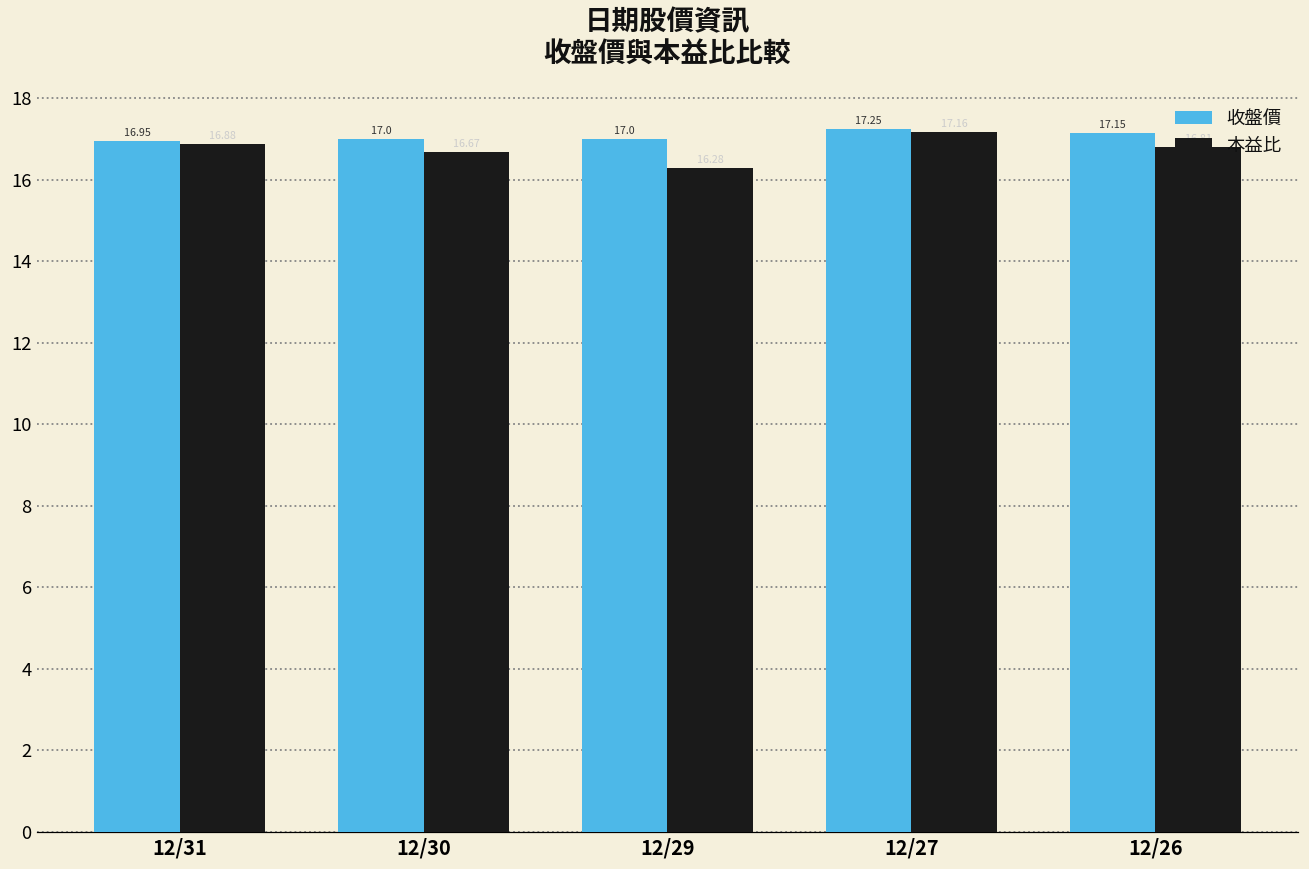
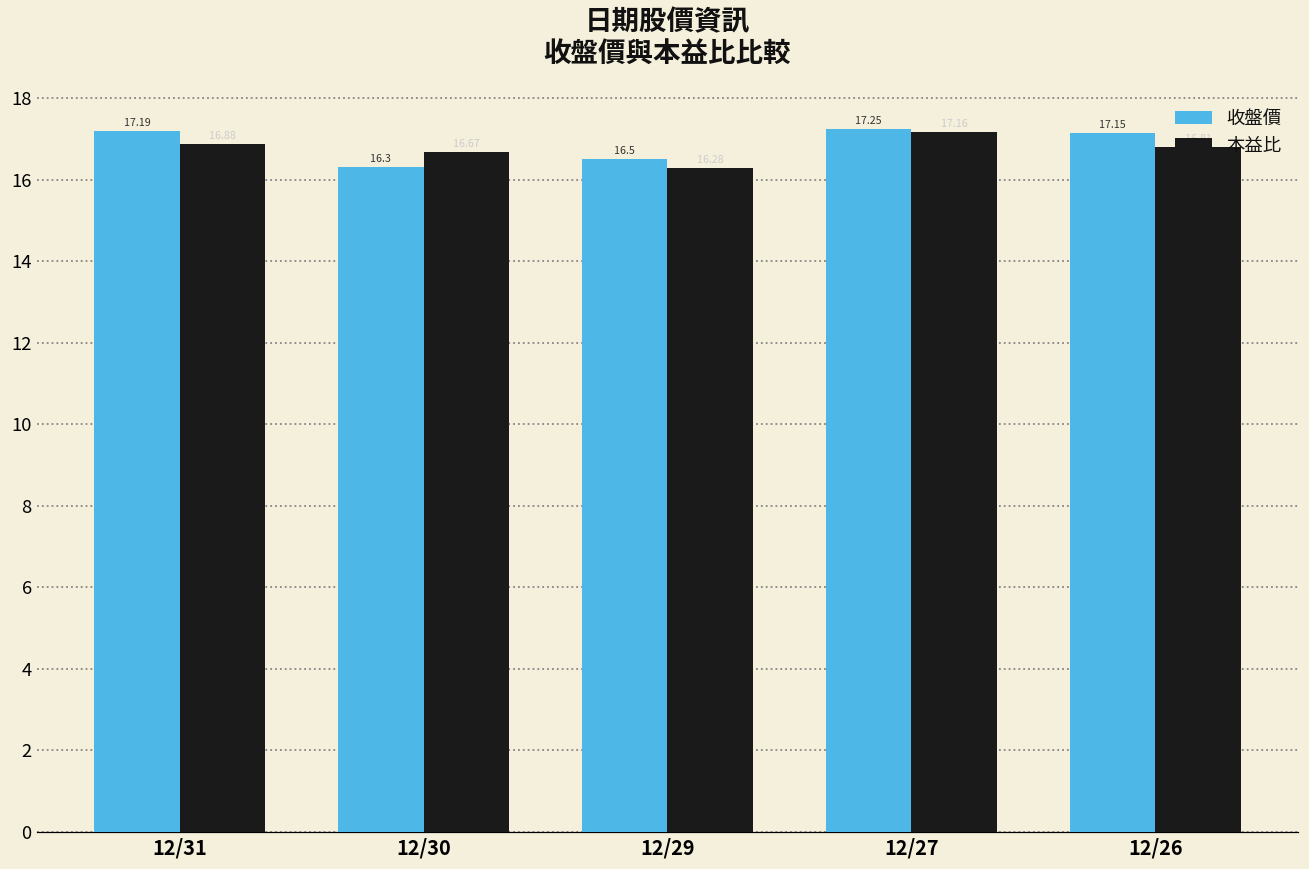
  {
    "收盤價": {
-     "12/31": 16.95,
-     "12/30": 17.0,
-     "12/29": 17.0,
+     "12/31": 17.19,
+     "12/30": 16.3,
+     "12/29": 16.5,
      "12/27": 17.25,
      "12/26": 17.15
    },
    "本益比": {
      "12/31": 16.9,
      "12/30": 16.7,
      "12/29": 16.3,
      "12/27": 17.2,
      "12/26": 16.8
    }
  }
